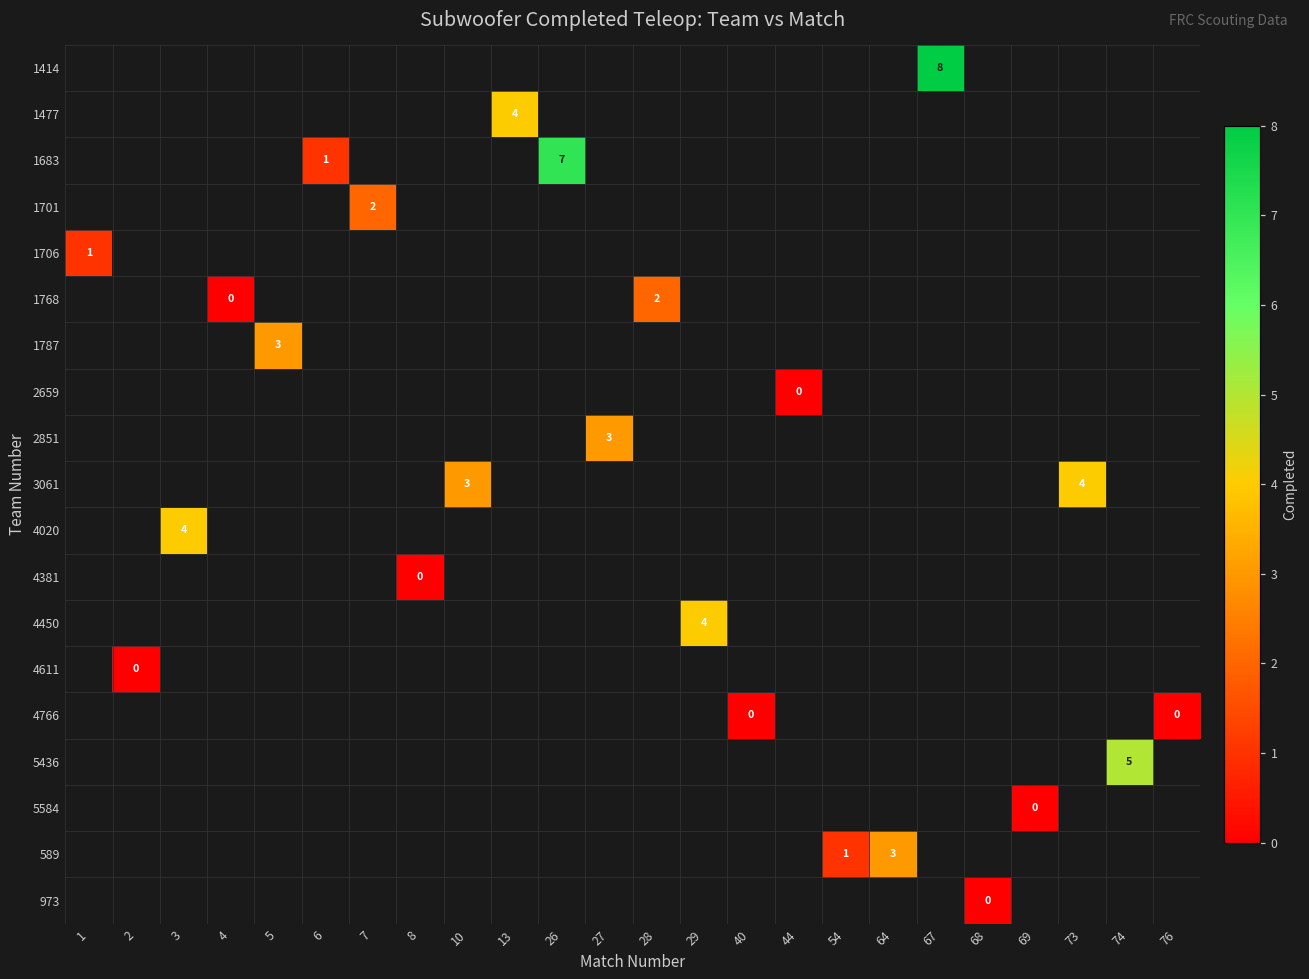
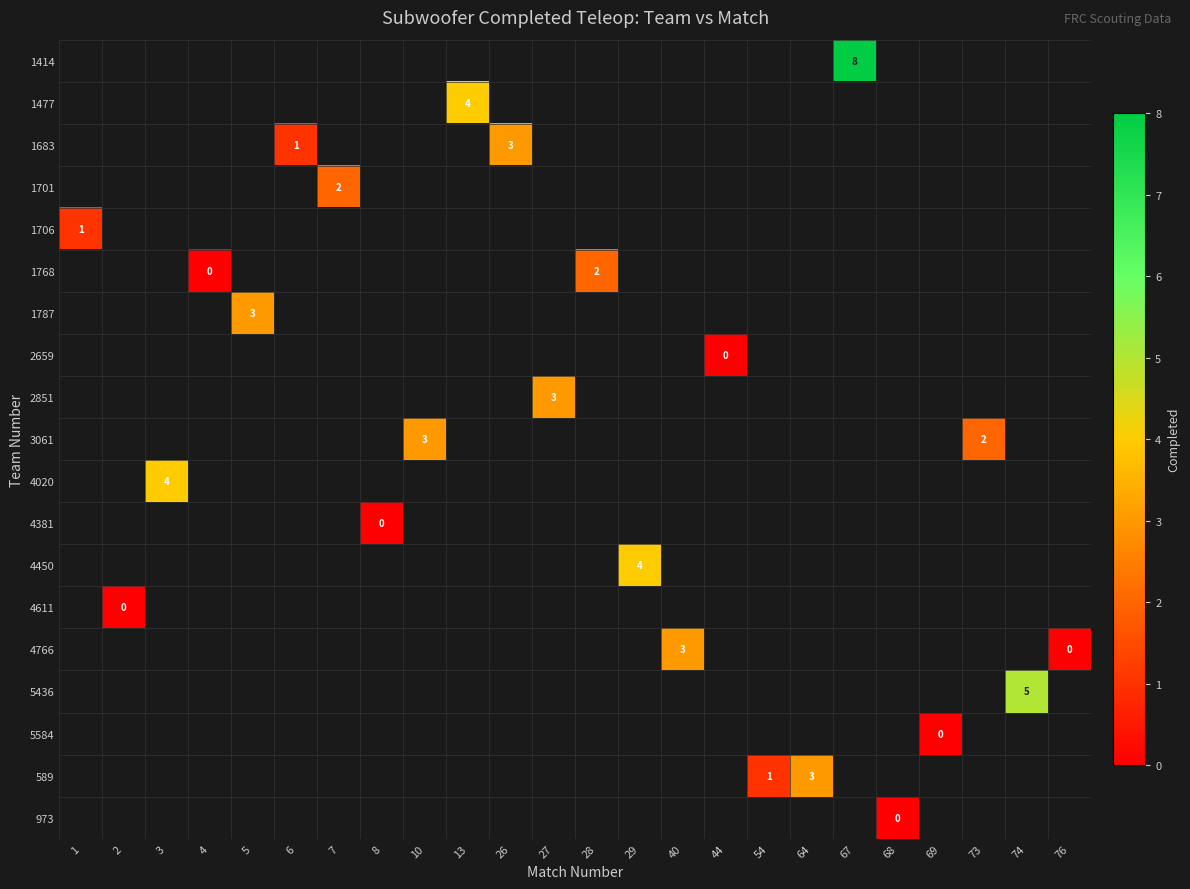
  {
    "1414": {
      "67": 8
    },
    "1477": {
      "13": 4
    },
    "1683": {
      "6": 1,
-     "26": 7
+     "26": 3
    },
    "1701": {
      "7": 2
    },
    "1706": {
      "1": 1
    },
    "1768": {
      "4": 0,
      "28": 2
    },
    "1787": {
      "5": 3
    },
    "2659": {
      "44": 0
    },
    "2851": {
      "27": 3
    },
    "3061": {
      "10": 3,
-     "73": 4
+     "73": 2
    },
    "4020": {
      "3": 4
    },
    "4381": {
      "8": 0
    },
    "4450": {
      "29": 4
    },
    "4611": {
      "2": 0
    },
    "4766": {
-     "40": 0,
+     "40": 3,
      "76": 0
    },
    "5436": {
      "74": 5
    },
    "5584": {
      "69": 0
    },
    "589": {
      "54": 1,
      "64": 3
    },
    "973": {
      "68": 0
    }
  }
